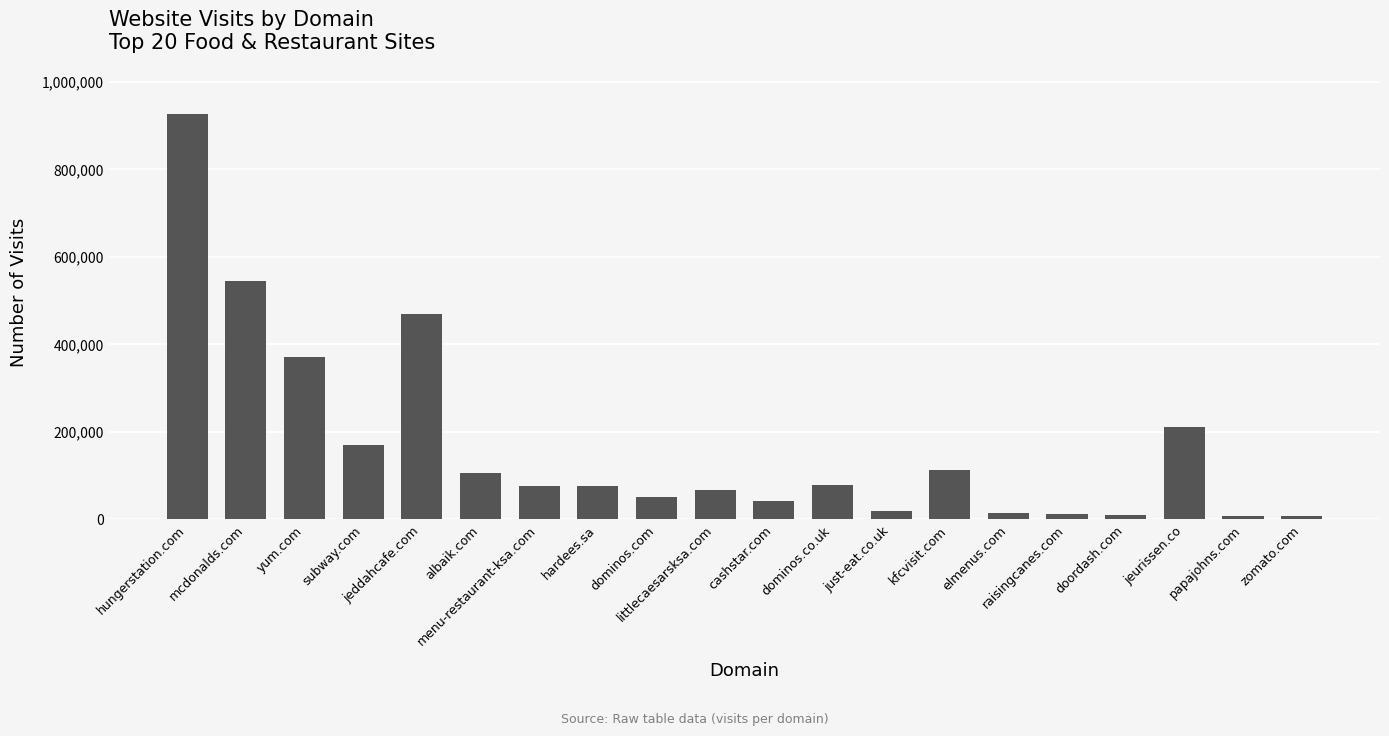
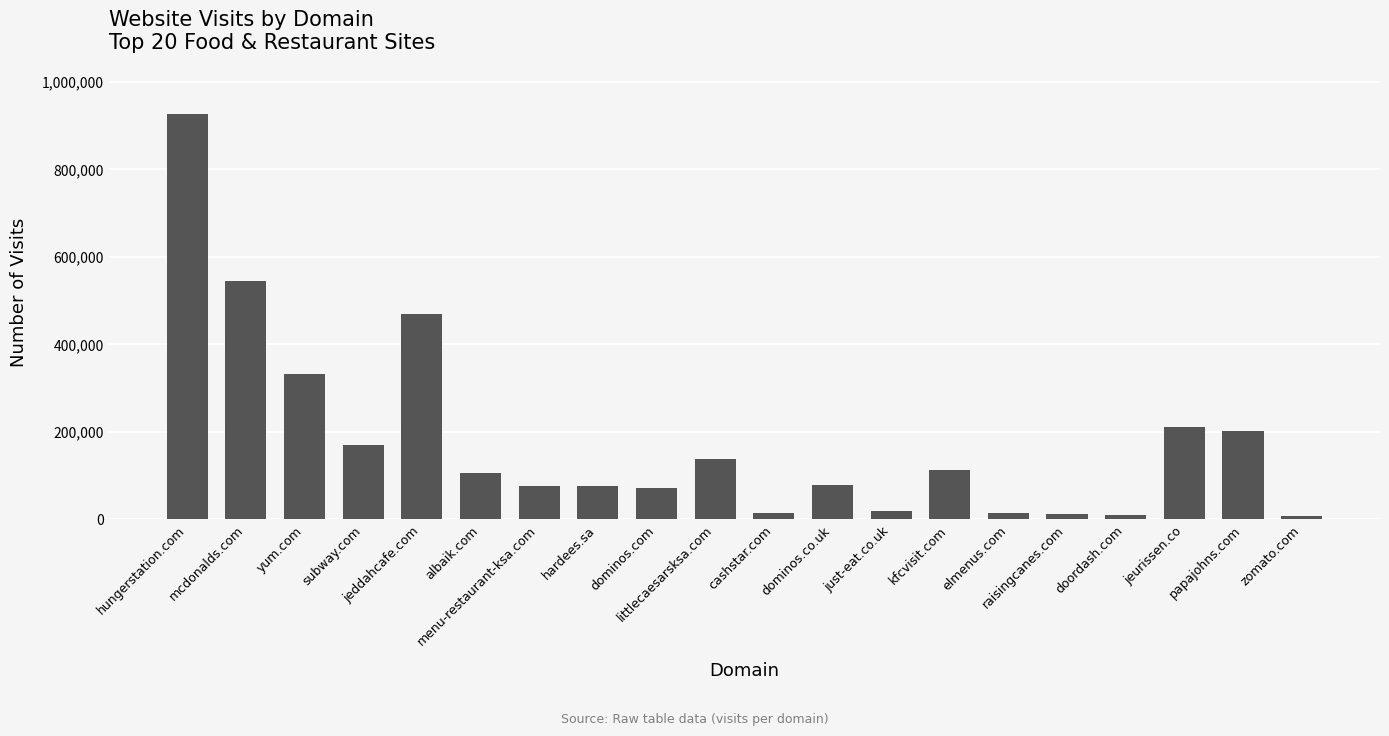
  {
    "hungerstation.com": "930,000",
    "mcdonalds.com": "550,000",
-   "yum.com": "370,000",
+   "yum.com": "330,000",
    "subway.com": "170,000",
    "jeddahcafe.com": "470,000",
    "albaik.com": "100,000",
    "menu-restaurant-ksa.com": "80,000",
    "hardees.sa": "80,000",
-   "dominos.com": "50,000",
-   "littlecaesarsksa.com": "70,000",
-   "cashstar.com": "40,000",
+   "dominos.com": "70,000",
+   "littlecaesarsksa.com": "140,000",
+   "cashstar.com": "10,000",
    "dominos.co.uk": "80,000",
    "just-eat.co.uk": "20,000",
    "kfcvisit.com": "110,000",
    "elmenus.com": "10,000",
    "raisingcanes.com": "10,000",
    "doordash.com": "10,000",
    "jeurissen.co": "210,000",
-   "papajohns.com": "10,000",
+   "papajohns.com": "200,000",
    "zomato.com": "10,000"
  }
